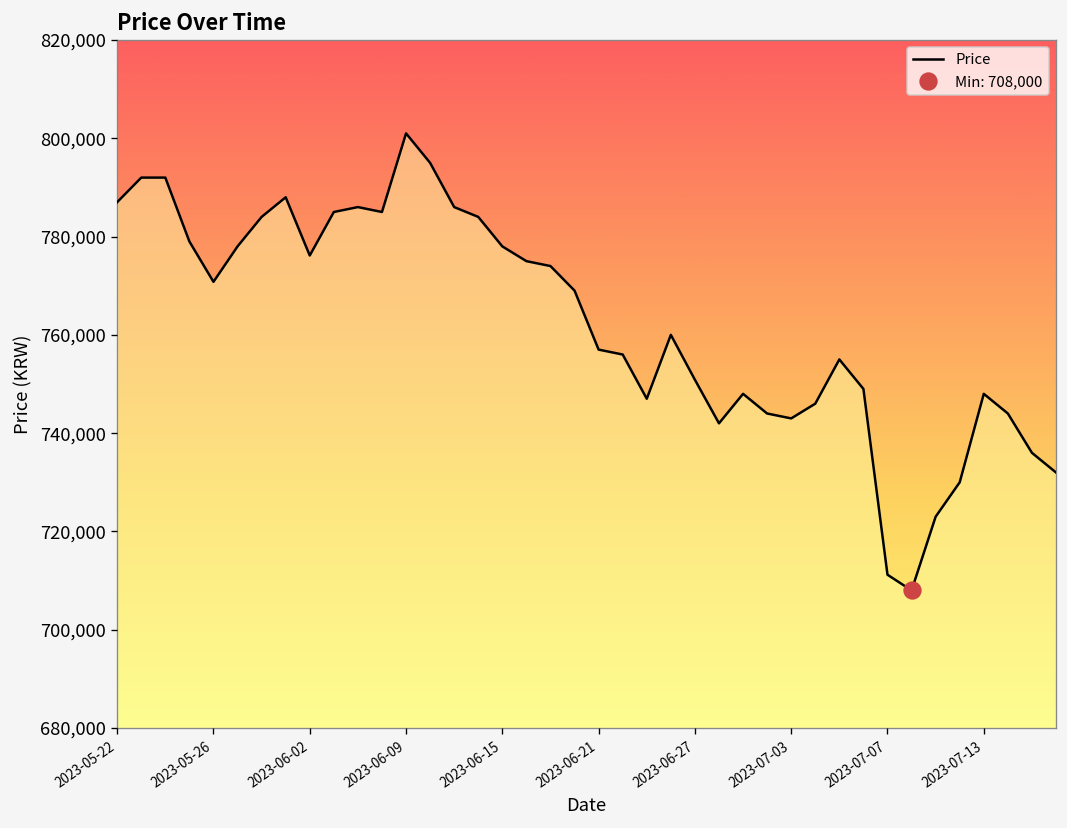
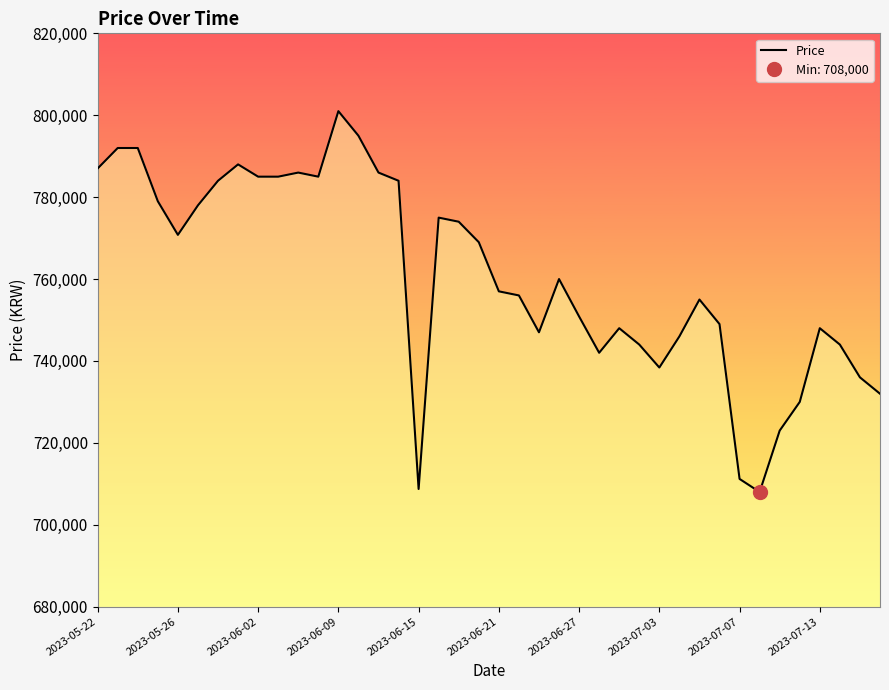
  {
    "Price": {
      "2023-05-22": "787,000",
      "2023-05-26": "771,000",
-     "2023-06-02": "776,000",
+     "2023-06-02": "785,000",
      "2023-06-09": "801,000",
-     "2023-06-15": "778,000",
+     "2023-06-15": "709,000",
      "2023-06-21": "757,000",
      "2023-06-27": "751,000",
-     "2023-07-03": "743,000",
+     "2023-07-03": "738,000",
      "2023-07-07": "711,000",
      "2023-07-13": "748,000"
    }
  }
